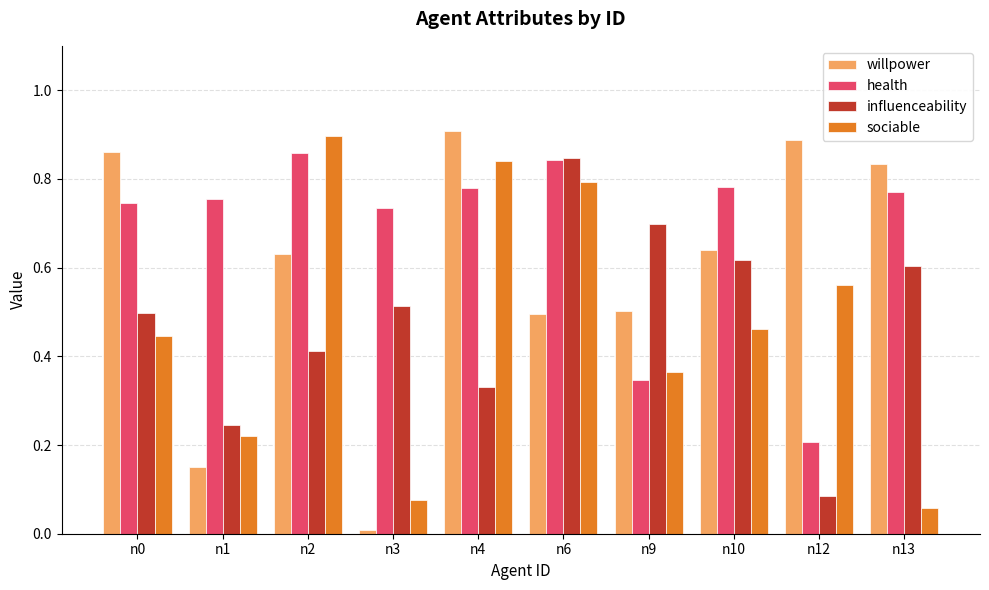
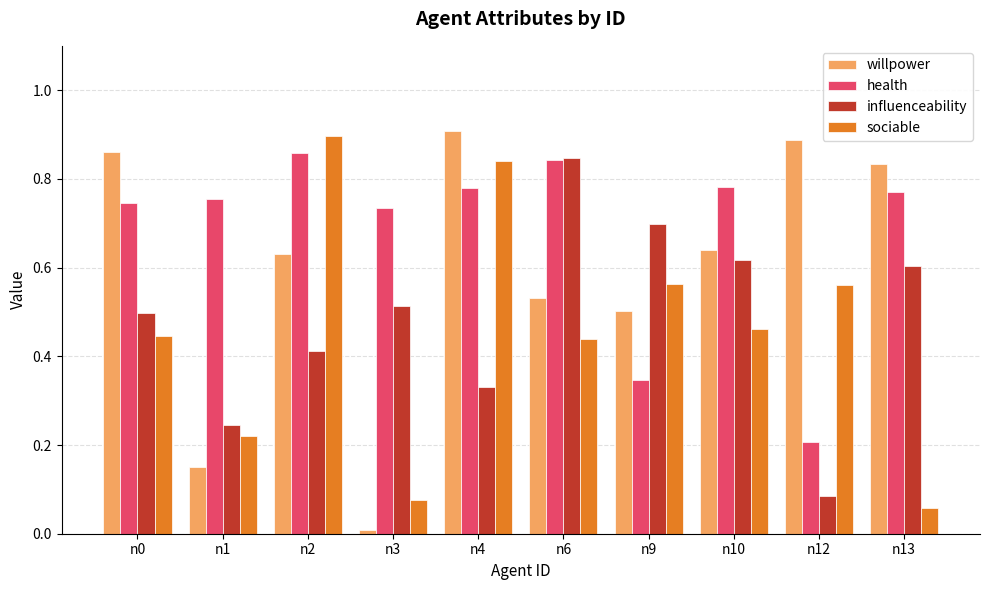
  {
    "willpower": {
      "n0": 0.86,
      "n1": 0.15,
      "n2": 0.63,
      "n3": 0.01,
      "n4": 0.91,
-     "n6": 0.50,
+     "n6": 0.53,
      "n9": 0.50,
      "n10": 0.64,
      "n12": 0.89,
      "n13": 0.83
    },
    "health": {
      "n0": 0.75,
      "n1": 0.75,
      "n2": 0.86,
      "n3": 0.73,
      "n4": 0.78,
      "n6": 0.84,
      "n9": 0.35,
      "n10": 0.78,
      "n12": 0.21,
      "n13": 0.77
    },
    "influenceability": {
      "n0": 0.50,
      "n1": 0.24,
      "n2": 0.41,
      "n3": 0.51,
      "n4": 0.33,
      "n6": 0.85,
      "n9": 0.70,
      "n10": 0.62,
      "n12": 0.08,
      "n13": 0.60
    },
    "sociable": {
      "n0": 0.45,
      "n1": 0.22,
      "n2": 0.90,
      "n3": 0.08,
      "n4": 0.84,
-     "n6": 0.79,
-     "n9": 0.37,
+     "n6": 0.44,
+     "n9": 0.56,
      "n10": 0.46,
      "n12": 0.56,
      "n13": 0.06
    }
  }
